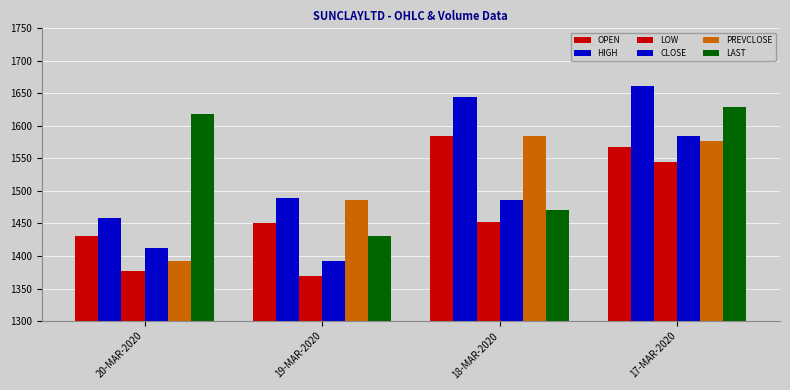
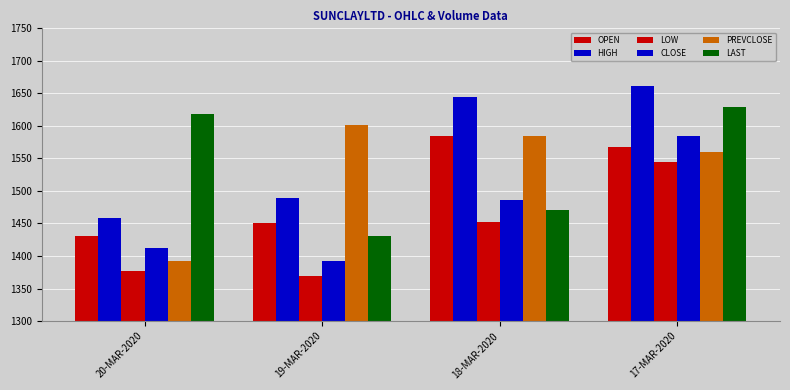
  {
    "PREVCLOSE": {
      "20-MAR-2020": 1390,
-     "19-MAR-2020": 1490,
+     "19-MAR-2020": 1600,
      "18-MAR-2020": 1580,
-     "17-MAR-2020": 1580
+     "17-MAR-2020": 1560
    },
    "LAST": {
      "20-MAR-2020": 1620,
      "19-MAR-2020": 1430,
      "18-MAR-2020": 1470,
      "17-MAR-2020": 1630
    }
  }
